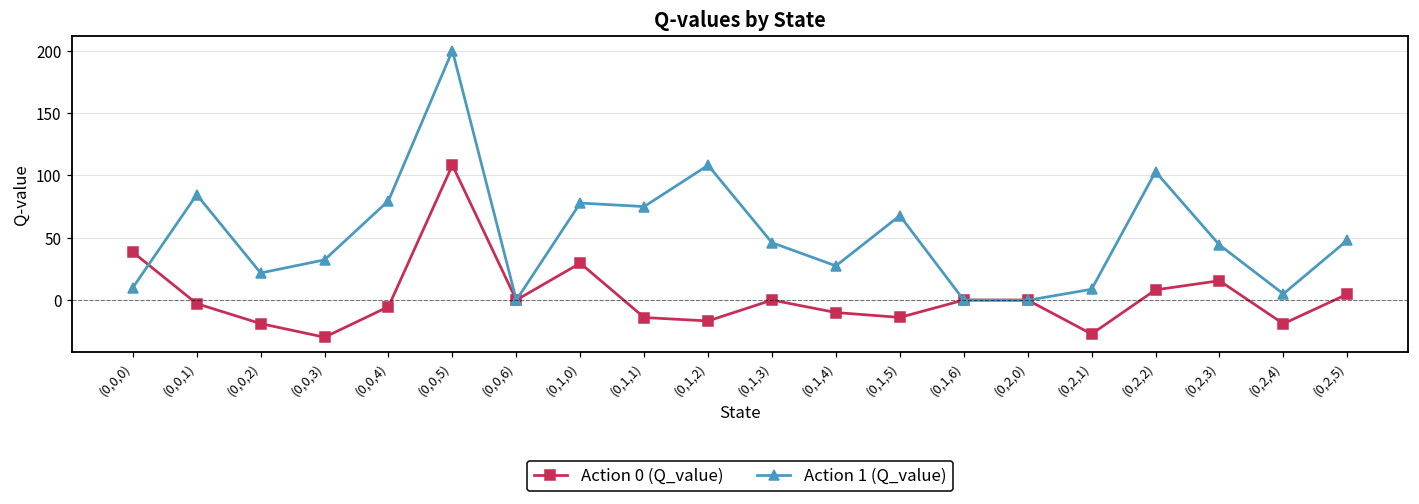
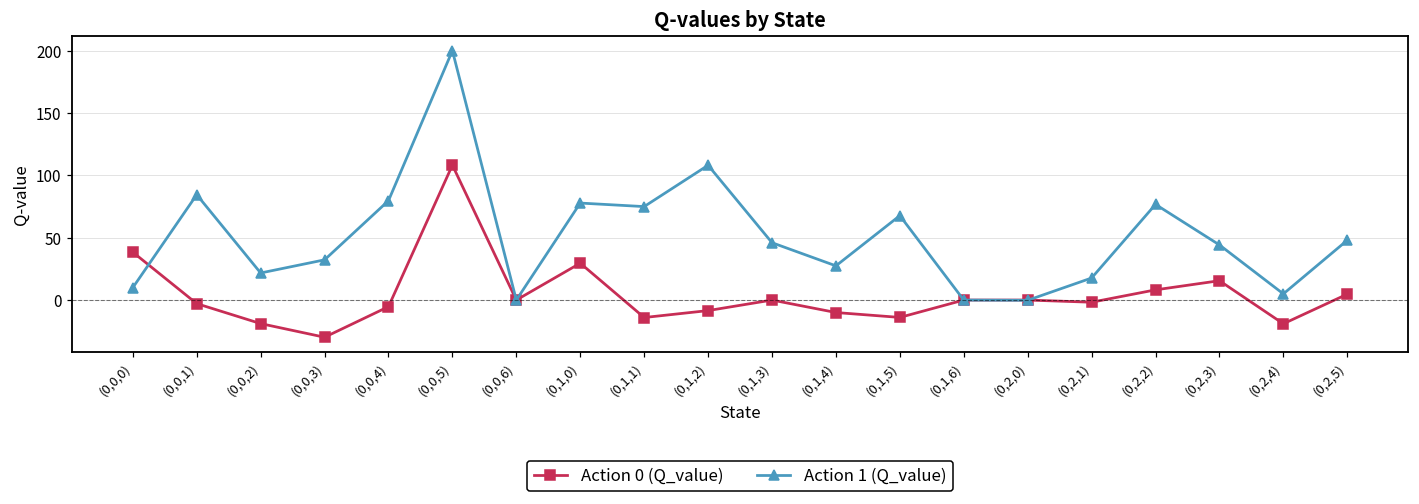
  {
    "Action 0 (Q_value)": {
      "(0,0,0)": 38,
      "(0,0,1)": -3,
      "(0,0,2)": -19,
      "(0,0,3)": -30,
      "(0,0,4)": -5,
      "(0,0,5)": 108,
      "(0,1,0)": 30,
      "(0,1,1)": -14,
-     "(0,1,2)": -17,
+     "(0,1,2)": -8,
      "(0,1,3)": 0,
      "(0,1,4)": -10,
      "(0,1,5)": -14,
-     "(0,2,1)": -27,
+     "(0,2,1)": -2,
      "(0,2,2)": 8,
      "(0,2,3)": 16,
      "(0,2,4)": -19,
      "(0,2,5)": 5
    },
    "Action 1 (Q_value)": {
      "(0,0,0)": 10,
      "(0,0,1)": 85,
      "(0,0,2)": 22,
      "(0,0,3)": 32,
      "(0,0,4)": 80,
      "(0,0,5)": 200,
      "(0,1,0)": 78,
      "(0,1,1)": 75,
      "(0,1,2)": 108,
      "(0,1,3)": 46,
      "(0,1,4)": 27,
      "(0,1,5)": 68,
-     "(0,2,1)": 9,
-     "(0,2,2)": 103,
+     "(0,2,1)": 18,
+     "(0,2,2)": 77,
      "(0,2,3)": 44,
      "(0,2,4)": 5,
      "(0,2,5)": 48
    }
  }
